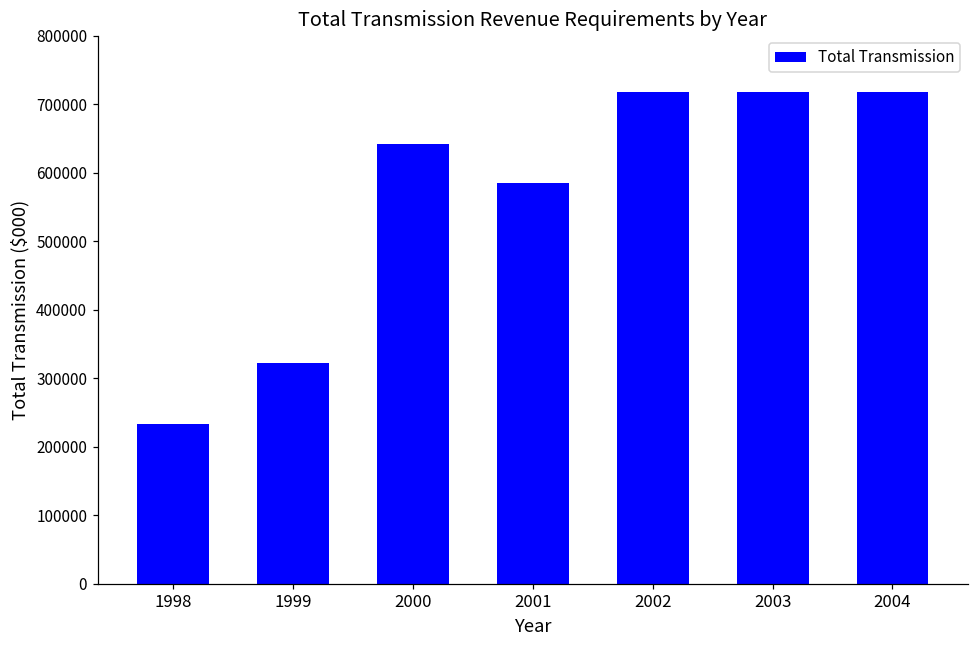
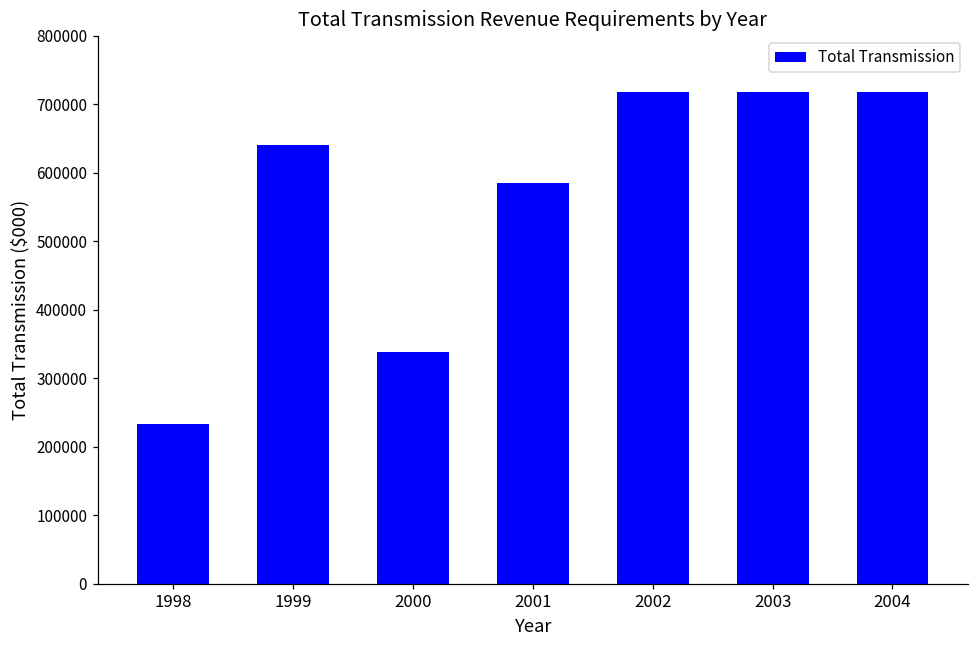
  {
    "1998": 230000,
-   "1999": 320000,
-   "2000": 640000,
+   "1999": 640000,
+   "2000": 340000,
    "2001": 580000,
    "2002": 720000,
    "2003": 720000,
    "2004": 720000
  }
